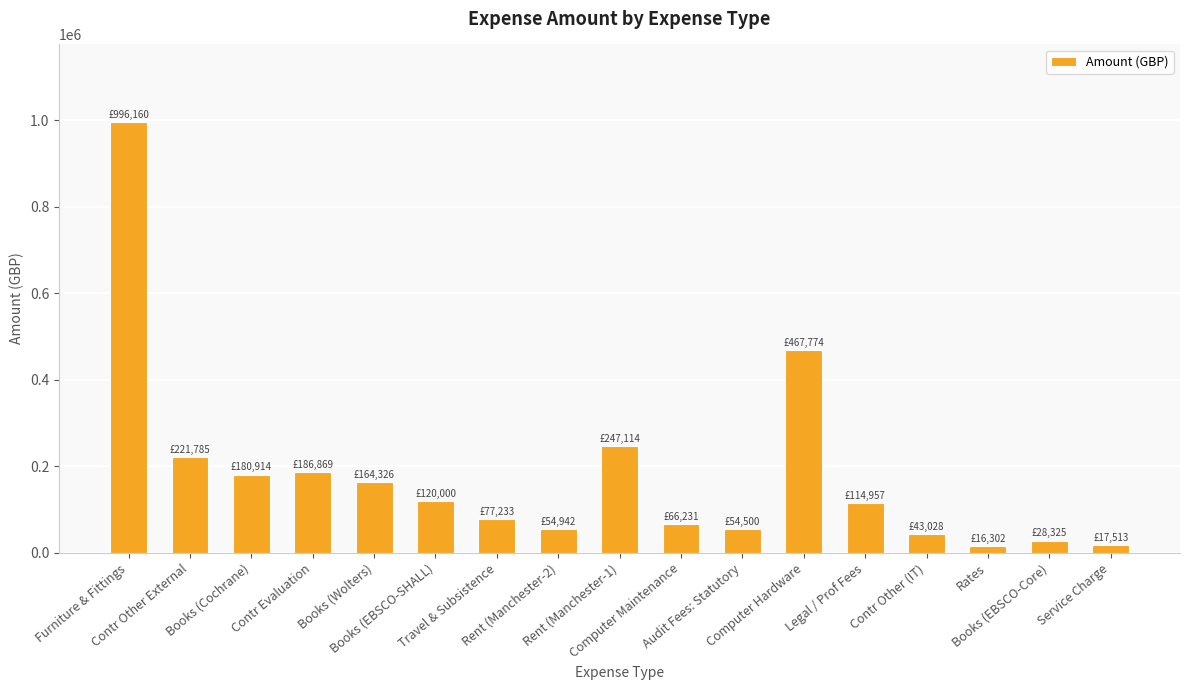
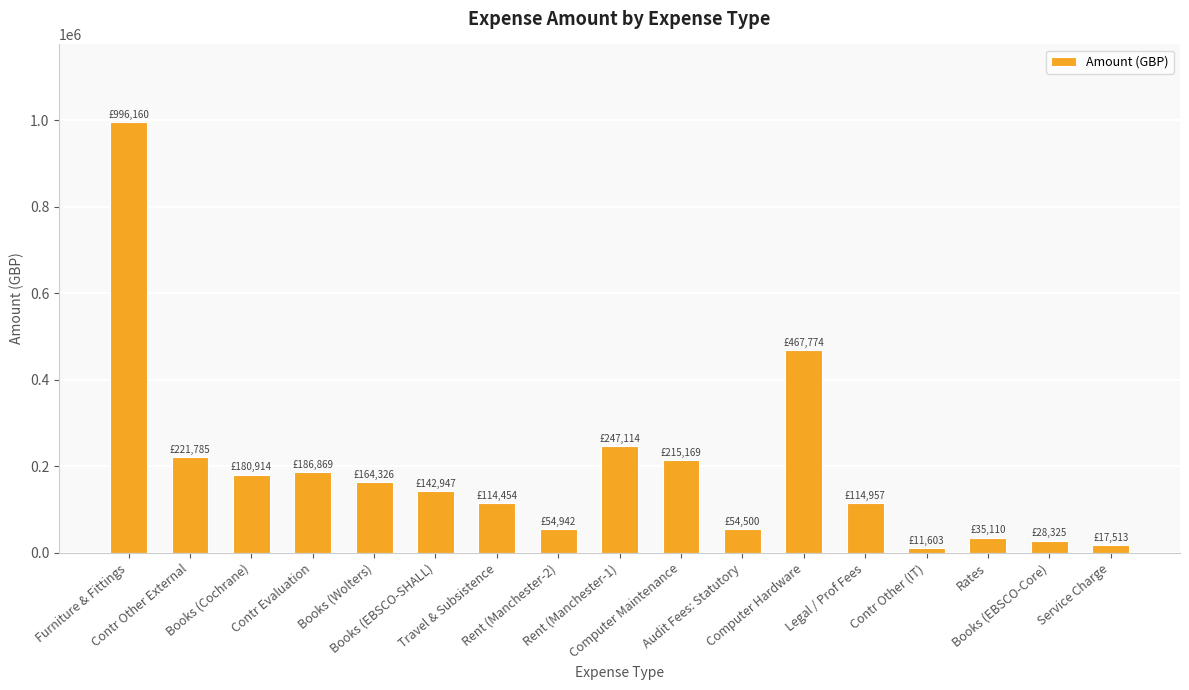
  {
    "Furniture & Fittings": "£996,160",
    "Contr Other External": "£221,785",
    "Books (Cochrane)": "£180,914",
    "Contr Evaluation": "£186,869",
    "Books (Wolters)": "£164,326",
-   "Books (EBSCO-SHALL)": "£120,000",
-   "Travel & Subsistence": "£77,233",
+   "Books (EBSCO-SHALL)": "£142,947",
+   "Travel & Subsistence": "£114,454",
    "Rent (Manchester-2)": "£54,942",
    "Rent (Manchester-1)": "£247,114",
-   "Computer Maintenance": "£66,231",
+   "Computer Maintenance": "£215,169",
    "Audit Fees: Statutory": "£54,500",
    "Computer Hardware": "£467,774",
    "Legal / Prof Fees": "£114,957",
-   "Contr Other (IT)": "£43,028",
-   "Rates": "£16,302",
+   "Contr Other (IT)": "£11,603",
+   "Rates": "£35,110",
    "Books (EBSCO-Core)": "£28,325",
    "Service Charge": "£17,513"
  }
